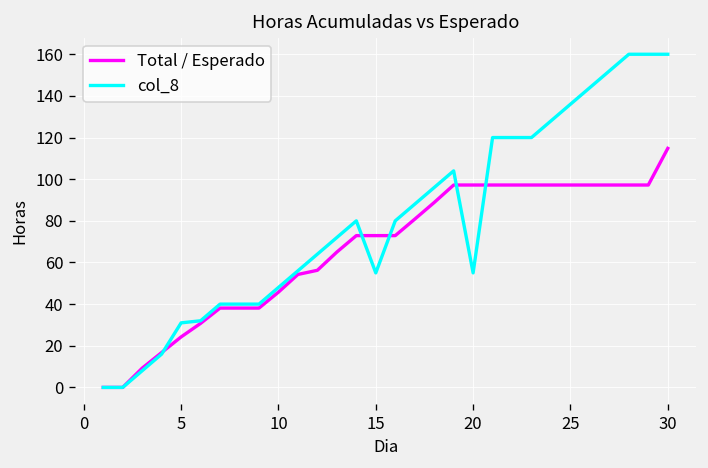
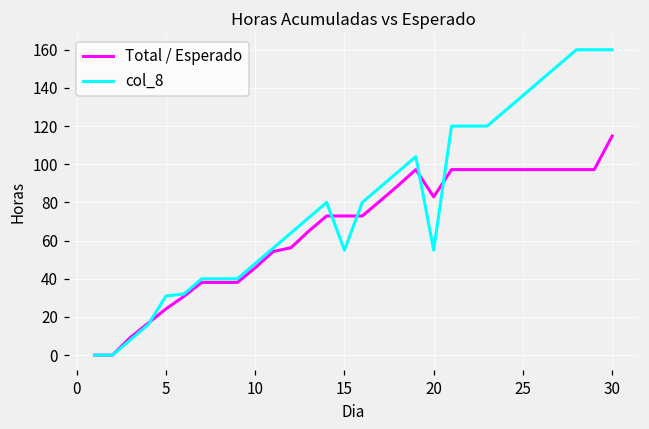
  {
    "Total / Esperado": {
      "5": 24,
      "10": 46,
      "15": 73,
-     "20": 97,
+     "20": 83,
      "25": 97,
      "30": 115
    },
    "col_8": {
      "5": 31,
      "10": 48,
      "15": 55,
      "20": 55,
      "25": 136,
      "30": 160
    }
  }
